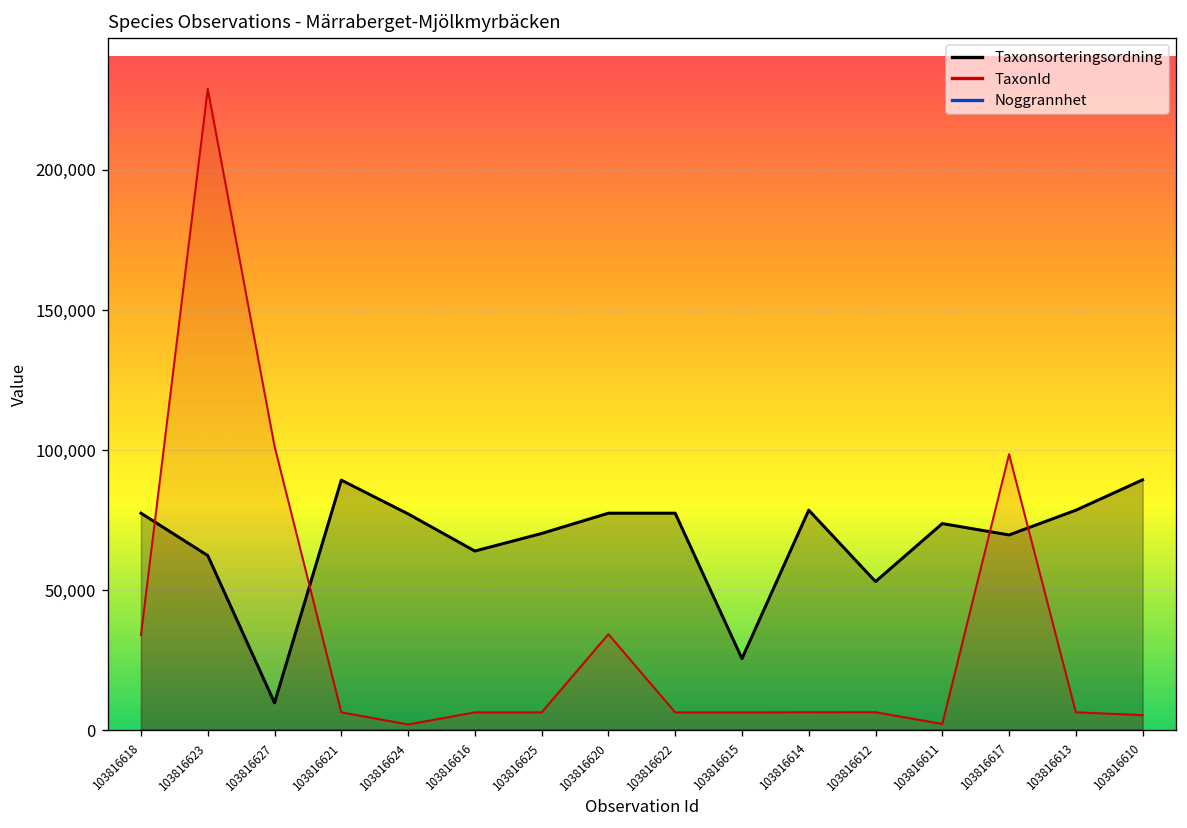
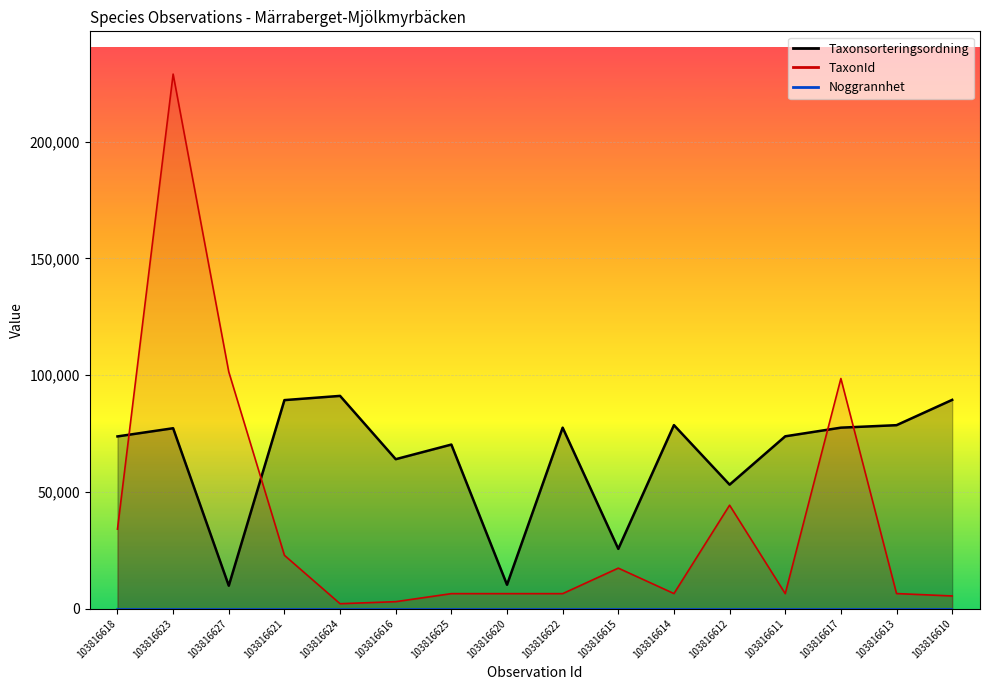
  {
    "Taxonsorteringsordning": {
-     "103816618": "78,000",
-     "103816623": "62,000",
+     "103816618": "74,000",
+     "103816623": "77,000",
      "103816627": "10,000",
      "103816621": "89,000",
-     "103816624": "77,000",
+     "103816624": "91,000",
      "103816616": "64,000",
      "103816625": "70,000",
-     "103816620": "78,000",
+     "103816620": "10,000",
      "103816622": "78,000",
      "103816615": "26,000",
      "103816614": "79,000",
      "103816612": "53,000",
      "103816611": "74,000",
-     "103816617": "70,000",
+     "103816617": "78,000",
      "103816613": "79,000",
      "103816610": "89,000"
    },
    "TaxonId": {
      "103816618": "34,000",
      "103816623": "229,000",
      "103816627": "101,000",
-     "103816621": "6,000",
+     "103816621": "23,000",
      "103816624": "2,000",
-     "103816616": "6,000",
+     "103816616": "3,000",
      "103816625": "6,000",
-     "103816620": "34,000",
+     "103816620": "6,000",
      "103816622": "6,000",
-     "103816615": "6,000",
+     "103816615": "17,000",
      "103816614": "6,000",
-     "103816612": "6,000",
-     "103816611": "2,000",
+     "103816612": "44,000",
+     "103816611": "6,000",
      "103816617": "99,000",
      "103816613": "6,000",
      "103816610": "5,000"
    },
    "Noggrannhet": {
      "103816618": "0",
      "103816623": "0",
      "103816627": "0",
      "103816621": "0",
      "103816624": "0",
      "103816616": "0",
      "103816625": "0",
      "103816620": "0",
      "103816622": "0",
      "103816615": "0",
      "103816614": "0",
      "103816612": "0",
      "103816611": "0",
      "103816617": "0",
      "103816613": "0",
      "103816610": "0"
    }
  }
